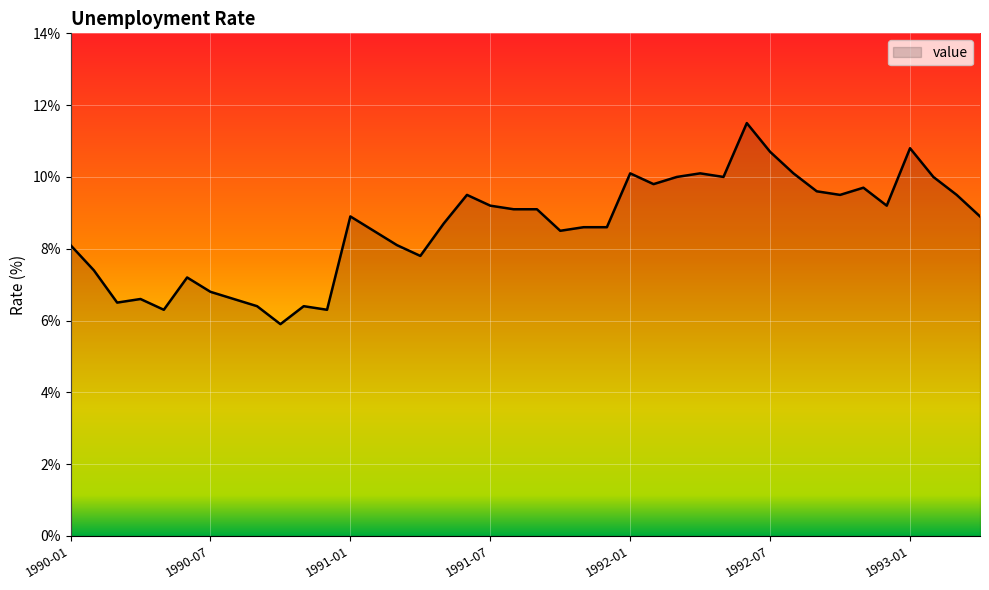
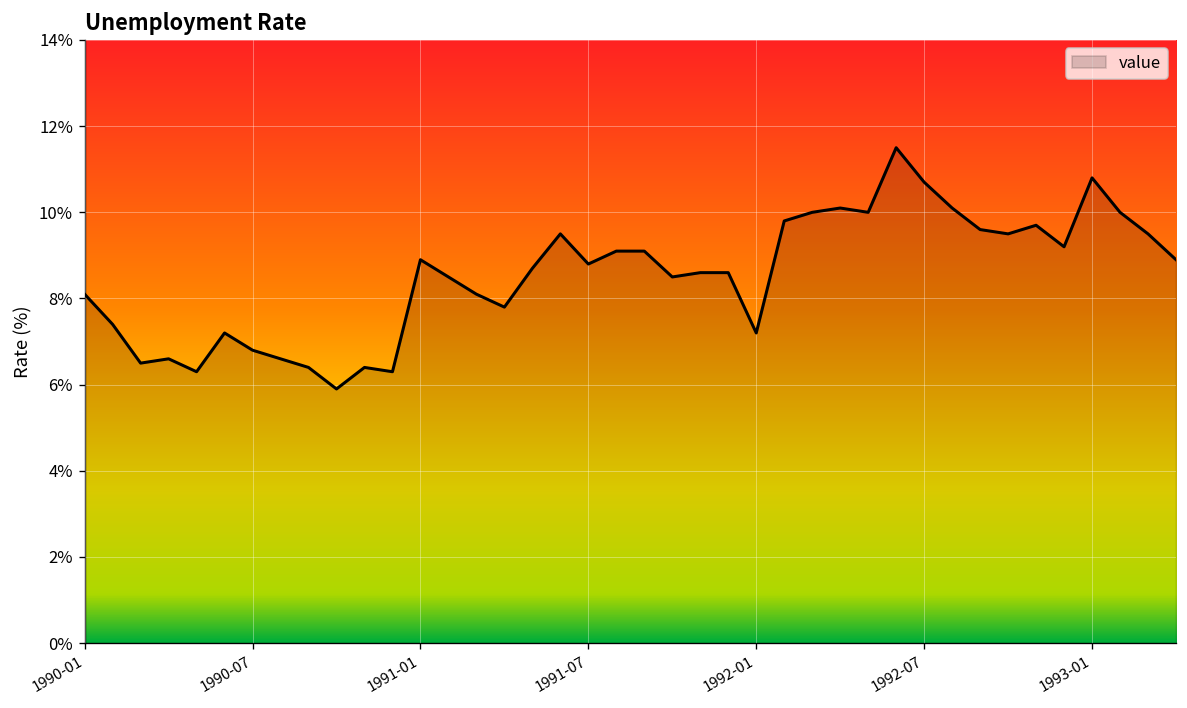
  {
    "1990-01": "8.1%",
    "1990-07": "6.8%",
    "1991-01": "8.9%",
-   "1991-07": "9.2%",
-   "1992-01": "10.1%",
+   "1991-07": "8.8%",
+   "1992-01": "7.2%",
    "1992-07": "10.7%",
    "1993-01": "10.8%"
  }
